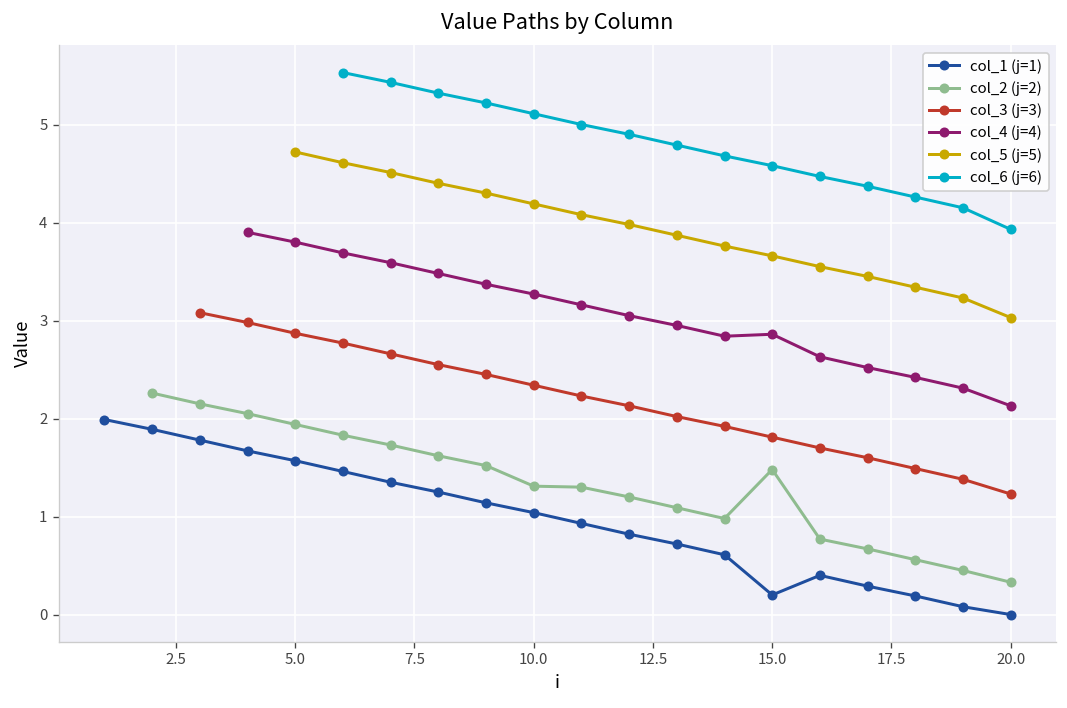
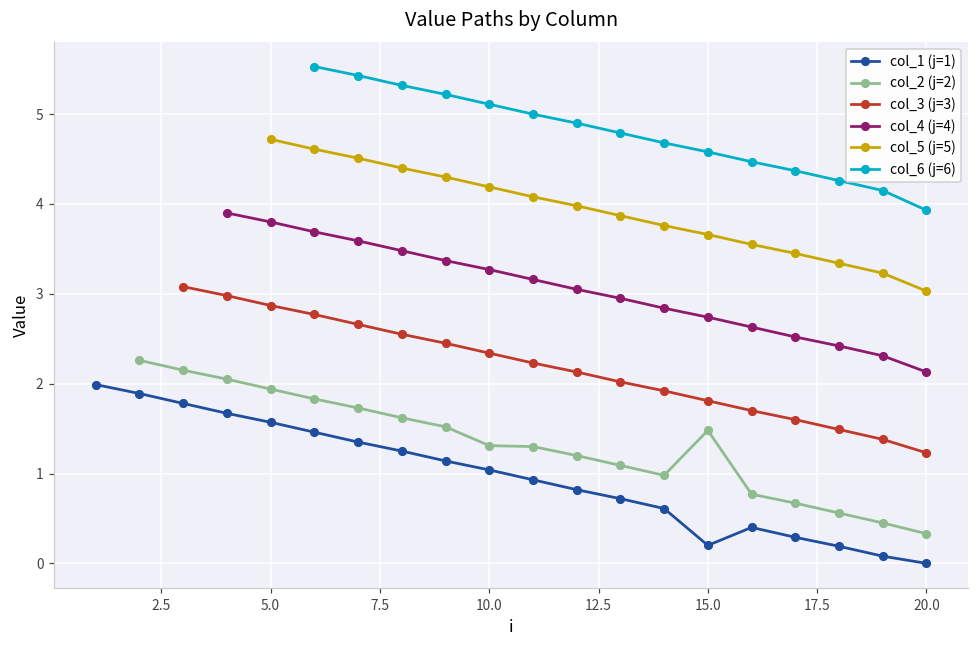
  {
    "col_1 (j=1)": {
      "5.0": 1.6,
      "10.0": 1.0,
      "15.0": 0.2,
      "20.0": 0.0
    },
    "col_2 (j=2)": {
      "5.0": 1.9,
      "10.0": 1.3,
      "15.0": 1.5,
      "20.0": 0.3
    },
    "col_3 (j=3)": {
      "5.0": 2.9,
      "10.0": 2.3,
      "15.0": 1.8,
      "20.0": 1.2
    },
    "col_4 (j=4)": {
      "5.0": 3.8,
      "10.0": 3.3,
-     "15.0": 2.9,
+     "15.0": 2.7,
      "20.0": 2.1
    },
    "col_5 (j=5)": {
      "5.0": 4.7,
      "10.0": 4.2,
      "15.0": 3.7,
      "20.0": 3.0
    },
    "col_6 (j=6)": {
      "10.0": 5.1,
      "15.0": 4.6,
      "20.0": 3.9
    }
  }
